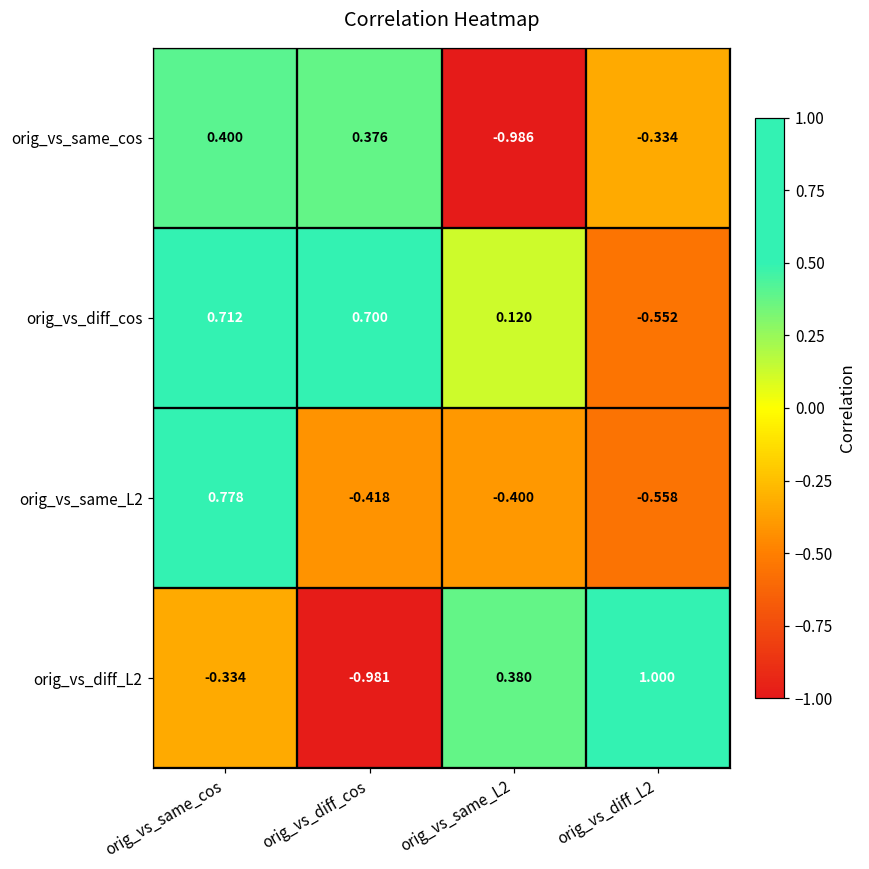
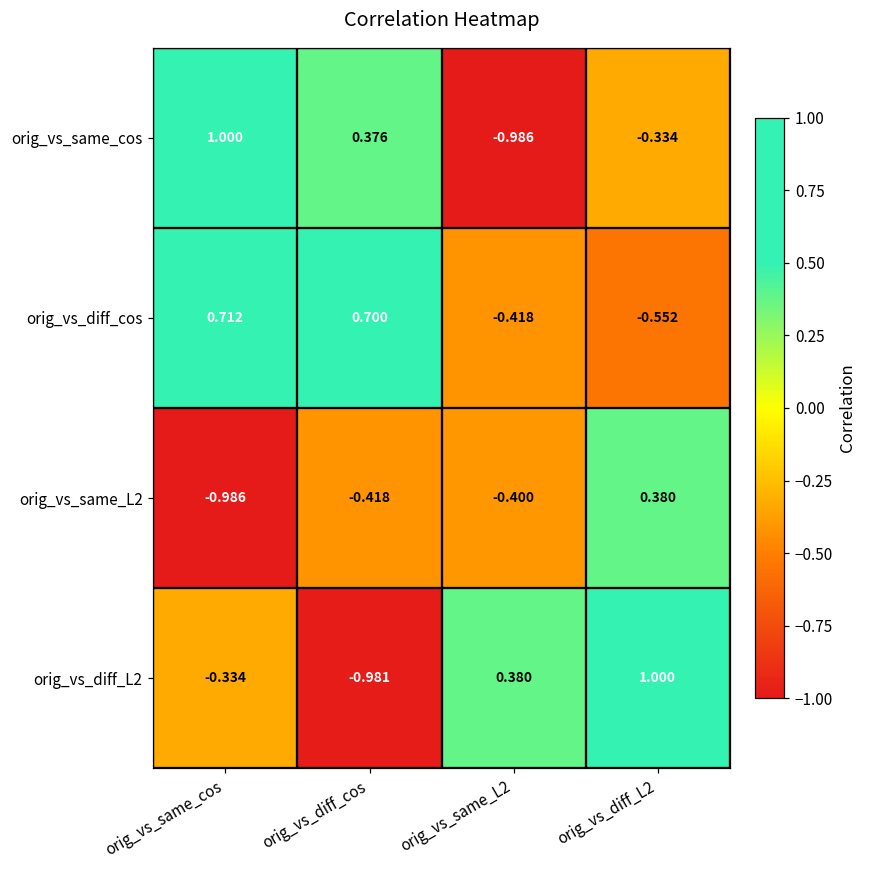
  {
    "orig_vs_same_cos": {
-     "orig_vs_same_cos": 0.400,
+     "orig_vs_same_cos": 1.000,
      "orig_vs_diff_cos": 0.376,
      "orig_vs_same_L2": -0.986,
      "orig_vs_diff_L2": -0.334
    },
    "orig_vs_diff_cos": {
      "orig_vs_same_cos": 0.712,
      "orig_vs_diff_cos": 0.700,
-     "orig_vs_same_L2": 0.120,
+     "orig_vs_same_L2": -0.418,
      "orig_vs_diff_L2": -0.552
    },
    "orig_vs_same_L2": {
-     "orig_vs_same_cos": 0.778,
+     "orig_vs_same_cos": -0.986,
      "orig_vs_diff_cos": -0.418,
      "orig_vs_same_L2": -0.400,
-     "orig_vs_diff_L2": -0.558
+     "orig_vs_diff_L2": 0.380
    },
    "orig_vs_diff_L2": {
      "orig_vs_same_cos": -0.334,
      "orig_vs_diff_cos": -0.981,
      "orig_vs_same_L2": 0.380,
      "orig_vs_diff_L2": 1.000
    }
  }
